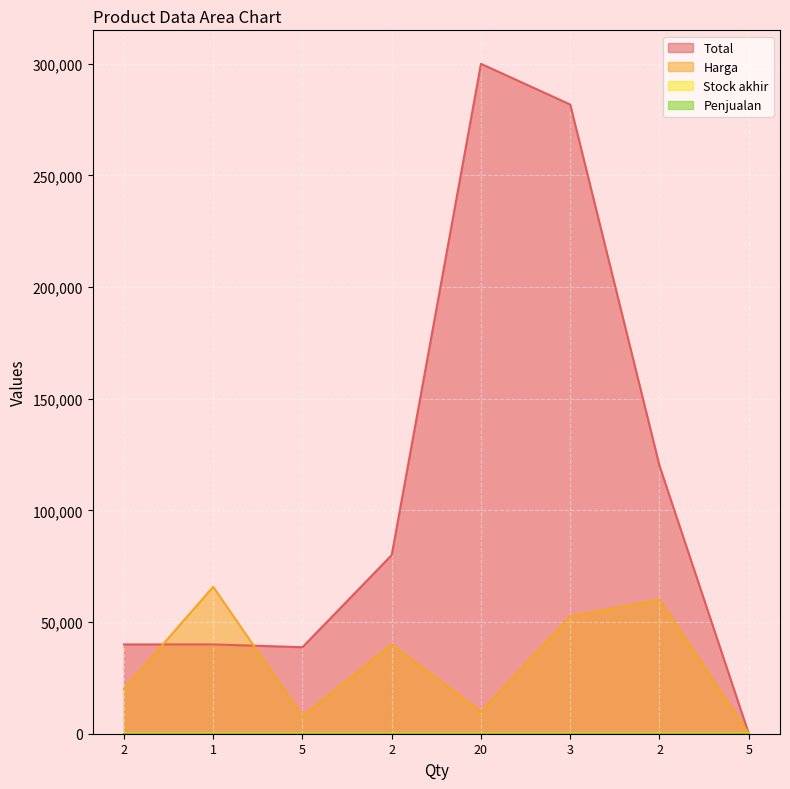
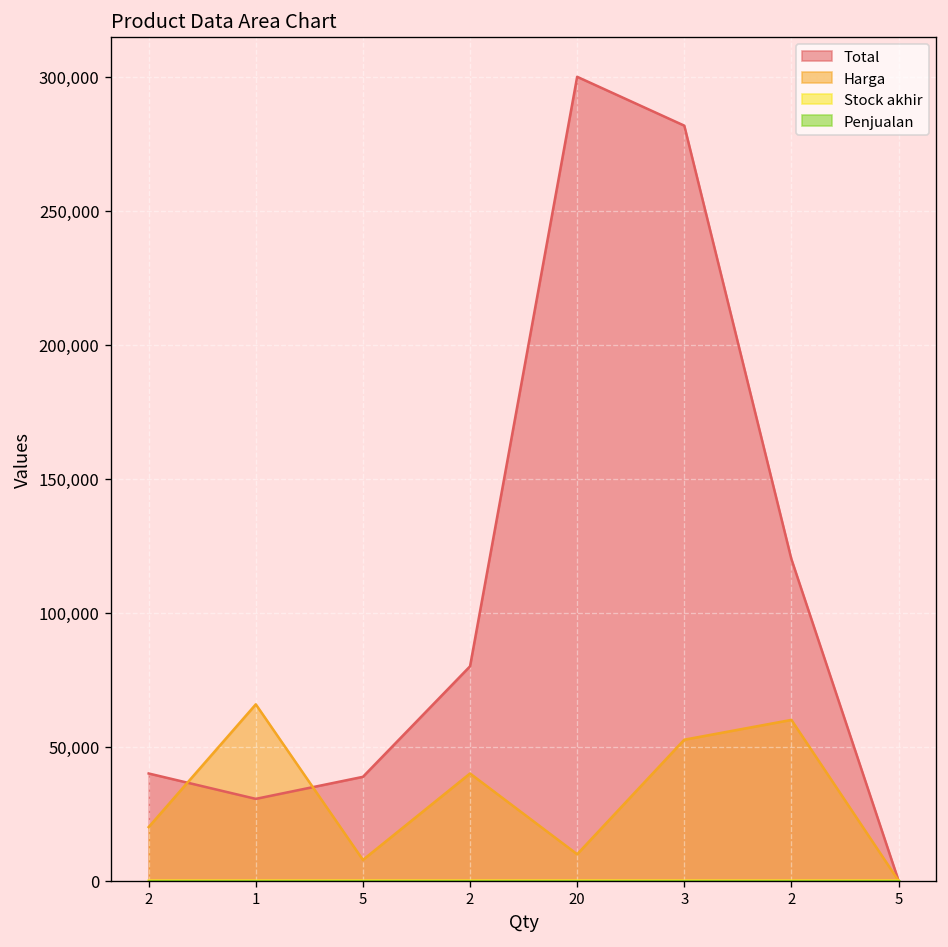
  {
    "Total": {
-     "1": "40,000",
+     "1": "31,000",
      "20": "300,000",
      "3": "282,000"
    },
    "Harga": {
      "1": "66,000",
      "20": "10,000",
      "3": "53,000"
    },
    "Penjualan": {
      "1": "0",
      "20": "0",
      "3": "0"
    }
  }
